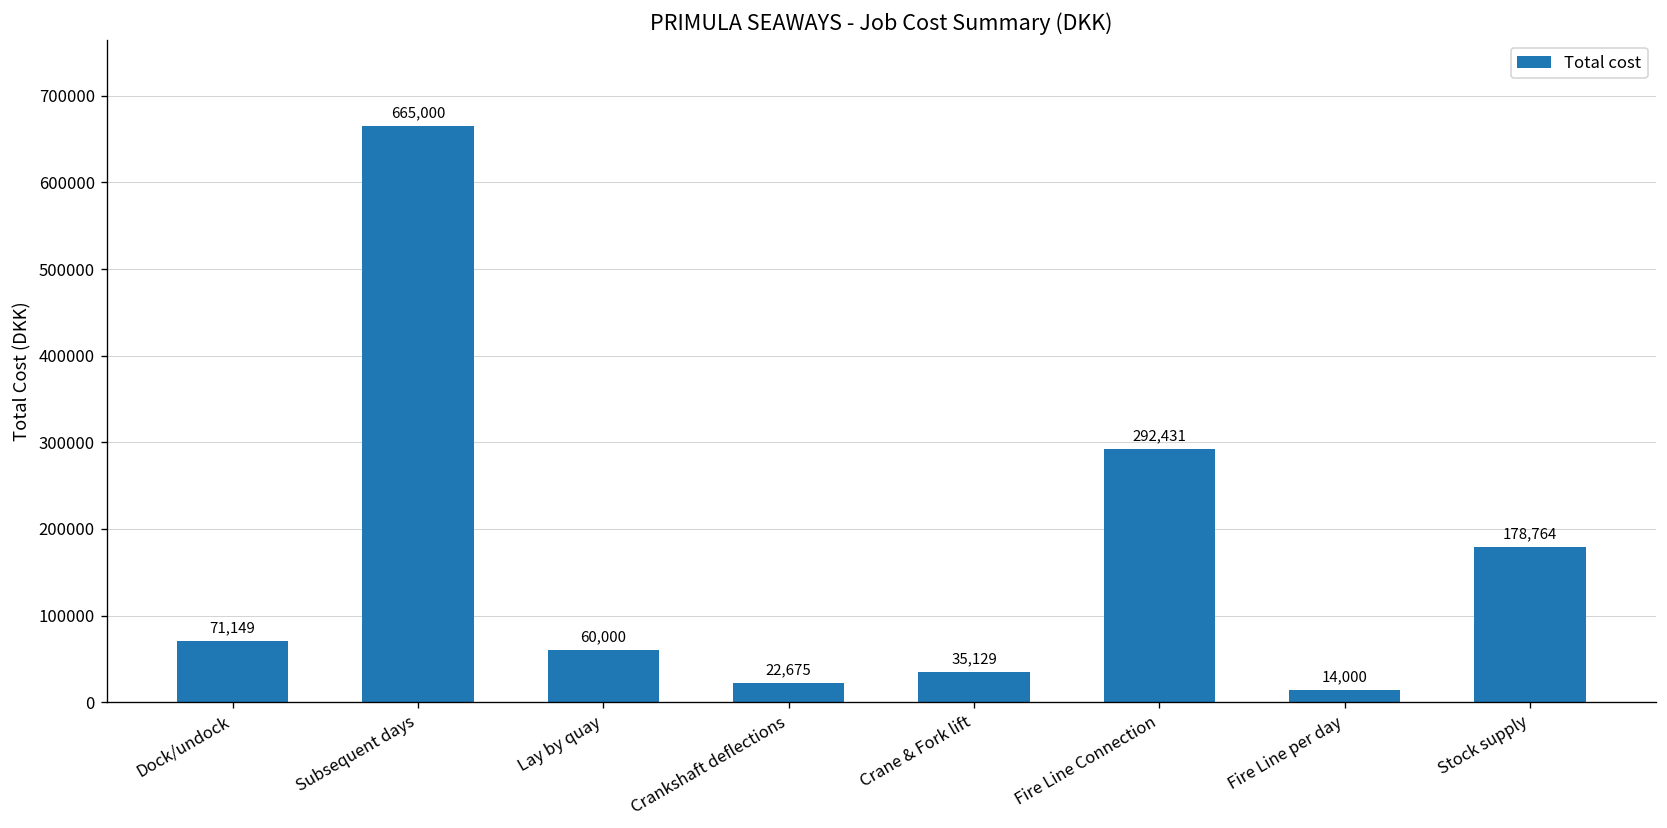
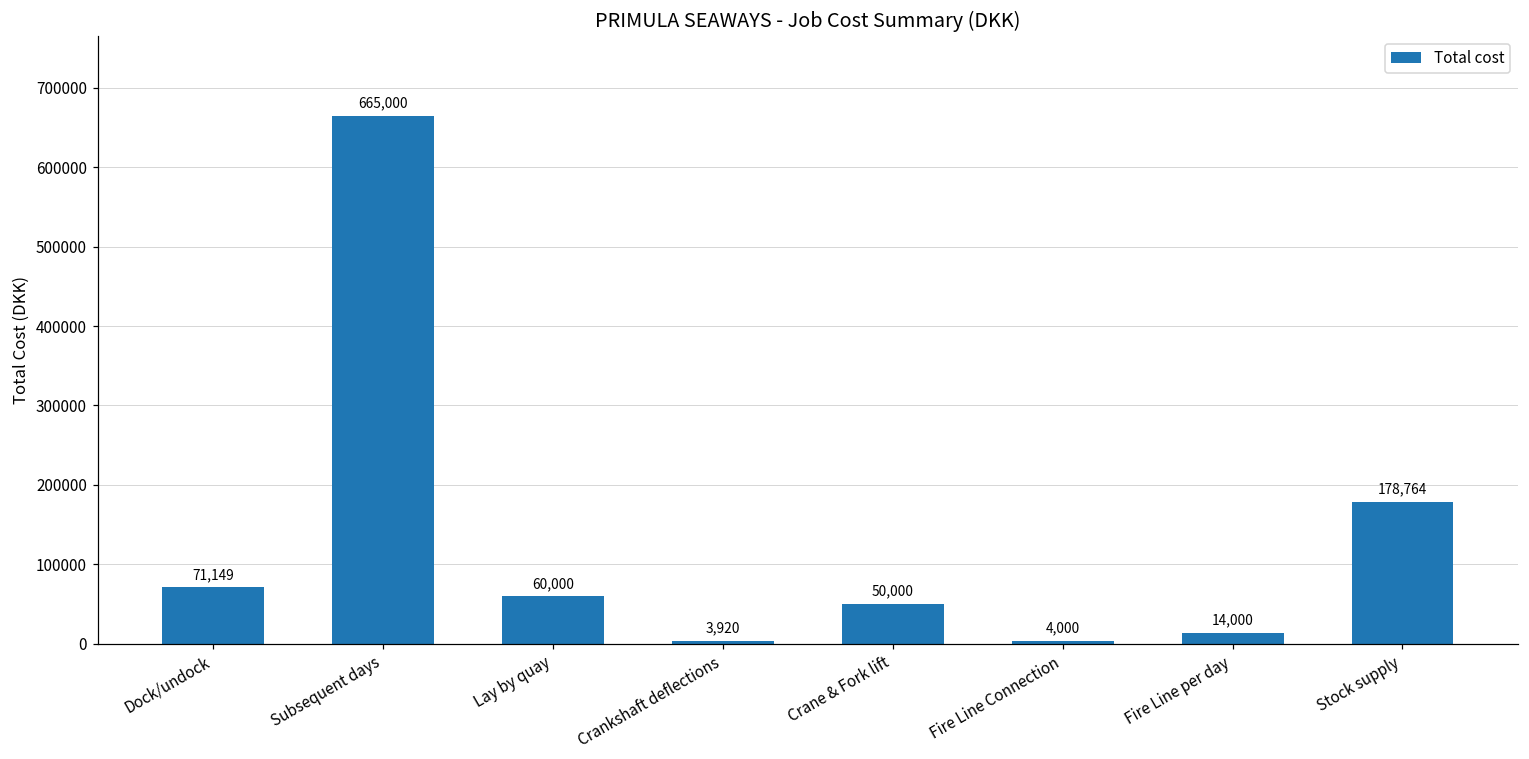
  {
    "Dock/undock": "71,149",
    "Subsequent days": "665,000",
    "Lay by quay": "60,000",
-   "Crankshaft deflections": "22,675",
-   "Crane & Fork lift": "35,129",
-   "Fire Line Connection": "292,431",
+   "Crankshaft deflections": "3,920",
+   "Crane & Fork lift": "50,000",
+   "Fire Line Connection": "4,000",
    "Fire Line per day": "14,000",
    "Stock supply": "178,764"
  }
